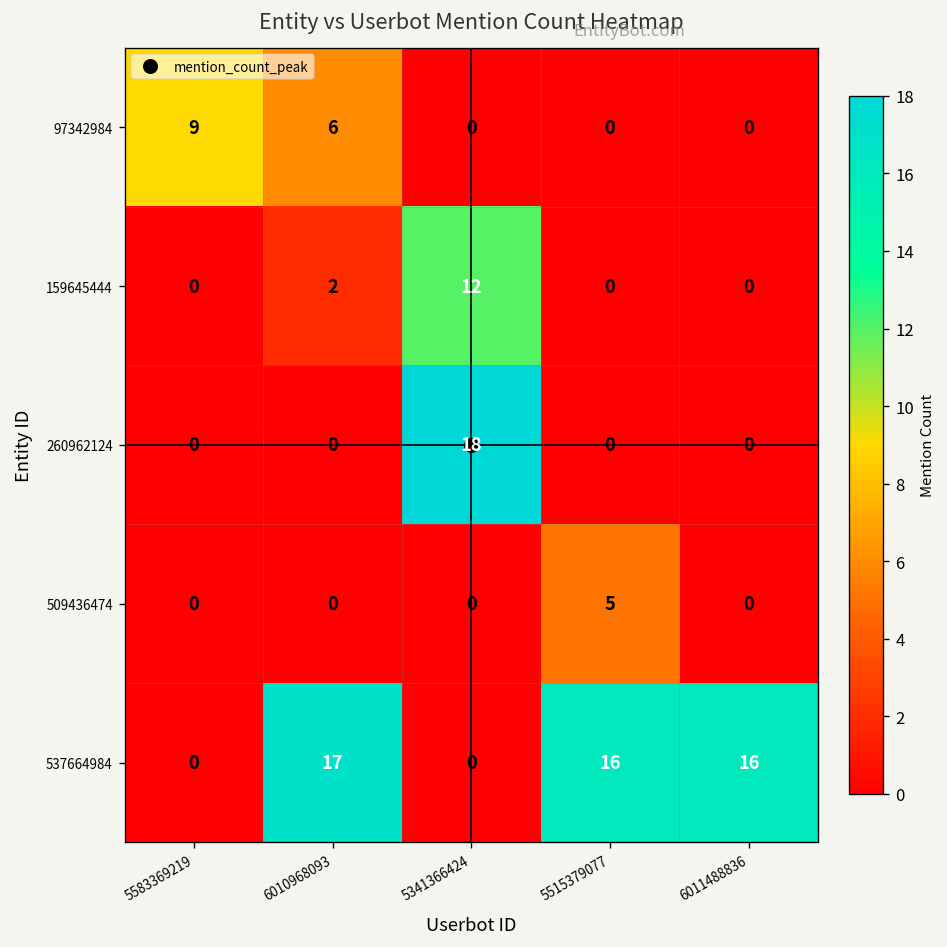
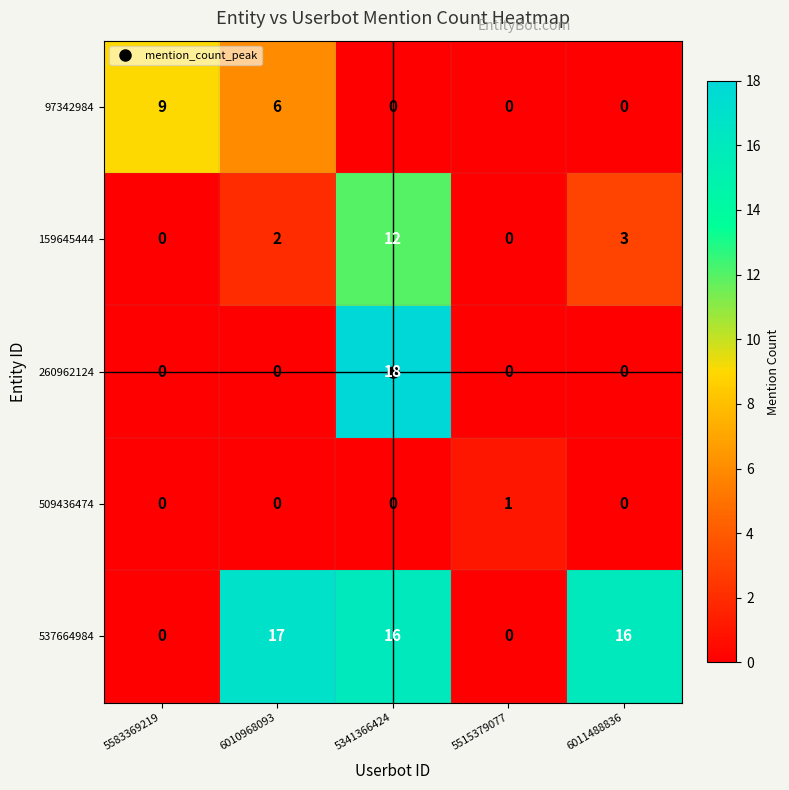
  {
    "97342984": {
      "5583369219": 9,
      "6010968093": 6,
      "5341366424": 0,
      "5515379077": 0,
      "6011488836": 0
    },
    "159645444": {
      "5583369219": 0,
      "6010968093": 2,
      "5341366424": 12,
      "5515379077": 0,
-     "6011488836": 0
+     "6011488836": 3
    },
    "260962124": {
      "5583369219": 0,
      "6010968093": 0,
      "5515379077": 0,
      "6011488836": 0
    },
    "509436474": {
      "5583369219": 0,
      "6010968093": 0,
      "5341366424": 0,
-     "5515379077": 5,
+     "5515379077": 1,
      "6011488836": 0
    },
    "537664984": {
      "5583369219": 0,
      "6010968093": 17,
-     "5341366424": 0,
-     "5515379077": 16,
+     "5341366424": 16,
+     "5515379077": 0,
      "6011488836": 16
    }
  }
